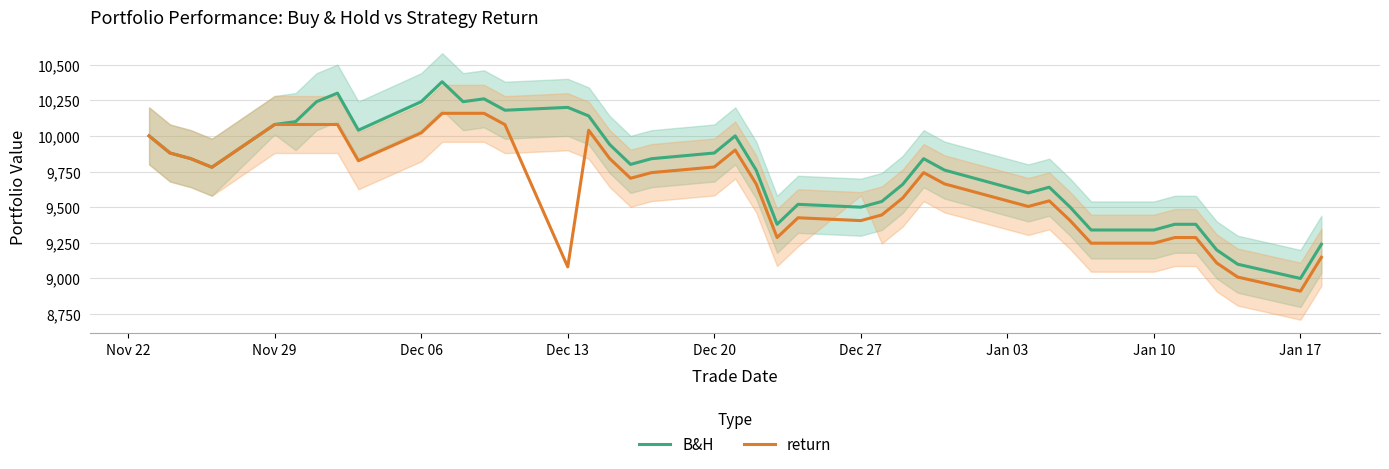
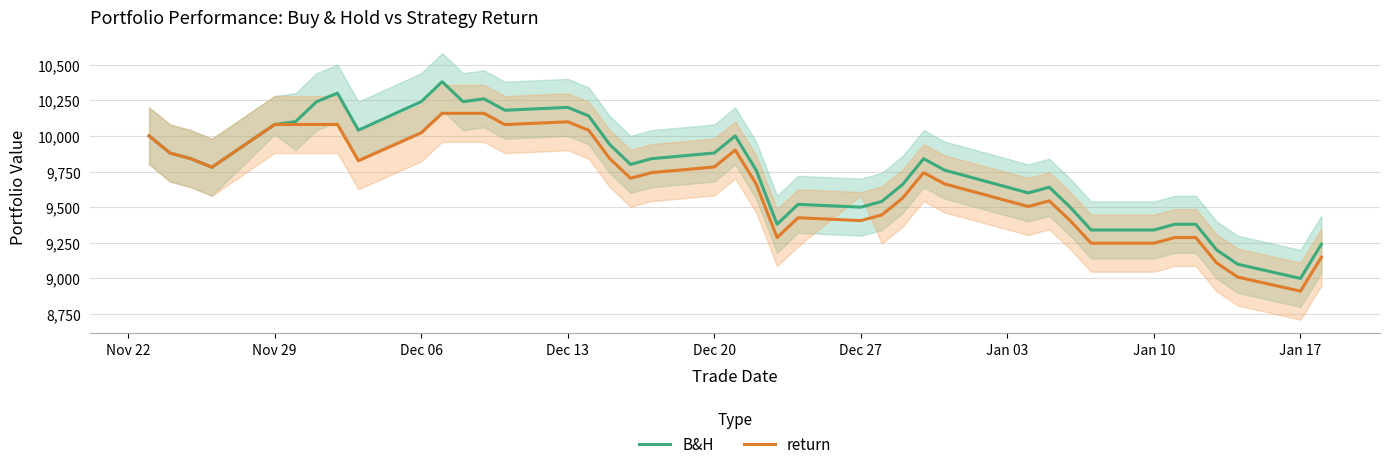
  {
    "B&H": {
      "Dec 06": "10,240",
      "Dec 13": "10,200",
      "Dec 20": "9,880",
      "Dec 27": "9,500",
      "Jan 10": "9,340",
      "Jan 17": "9,000"
    },
    "return": {
      "Dec 06": "10,020",
-     "Dec 13": "9,080",
+     "Dec 13": "10,100",
      "Dec 20": "9,780",
      "Dec 27": "9,410",
      "Jan 10": "9,250",
      "Jan 17": "8,910"
    }
  }
